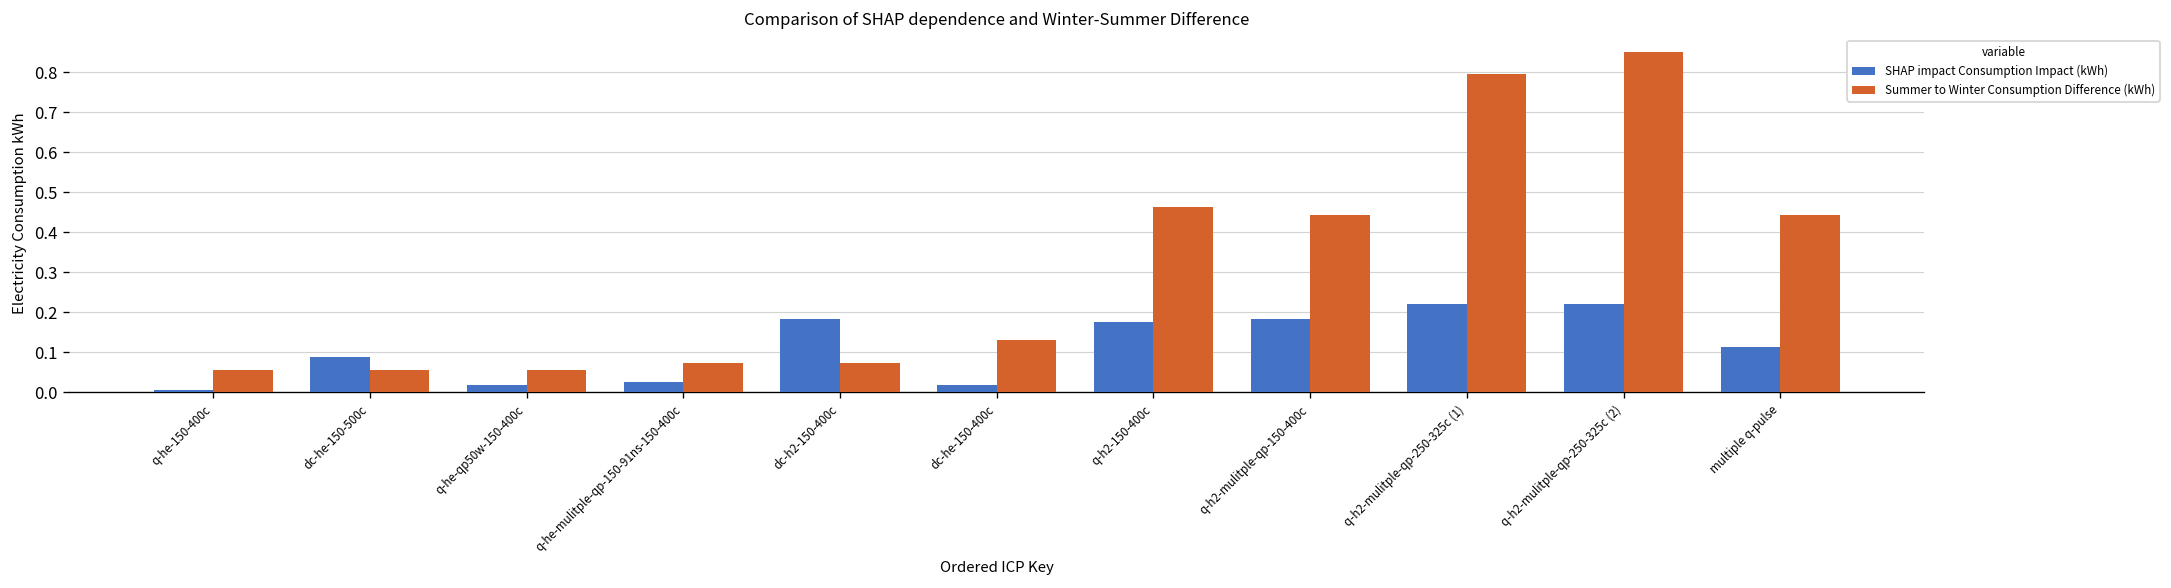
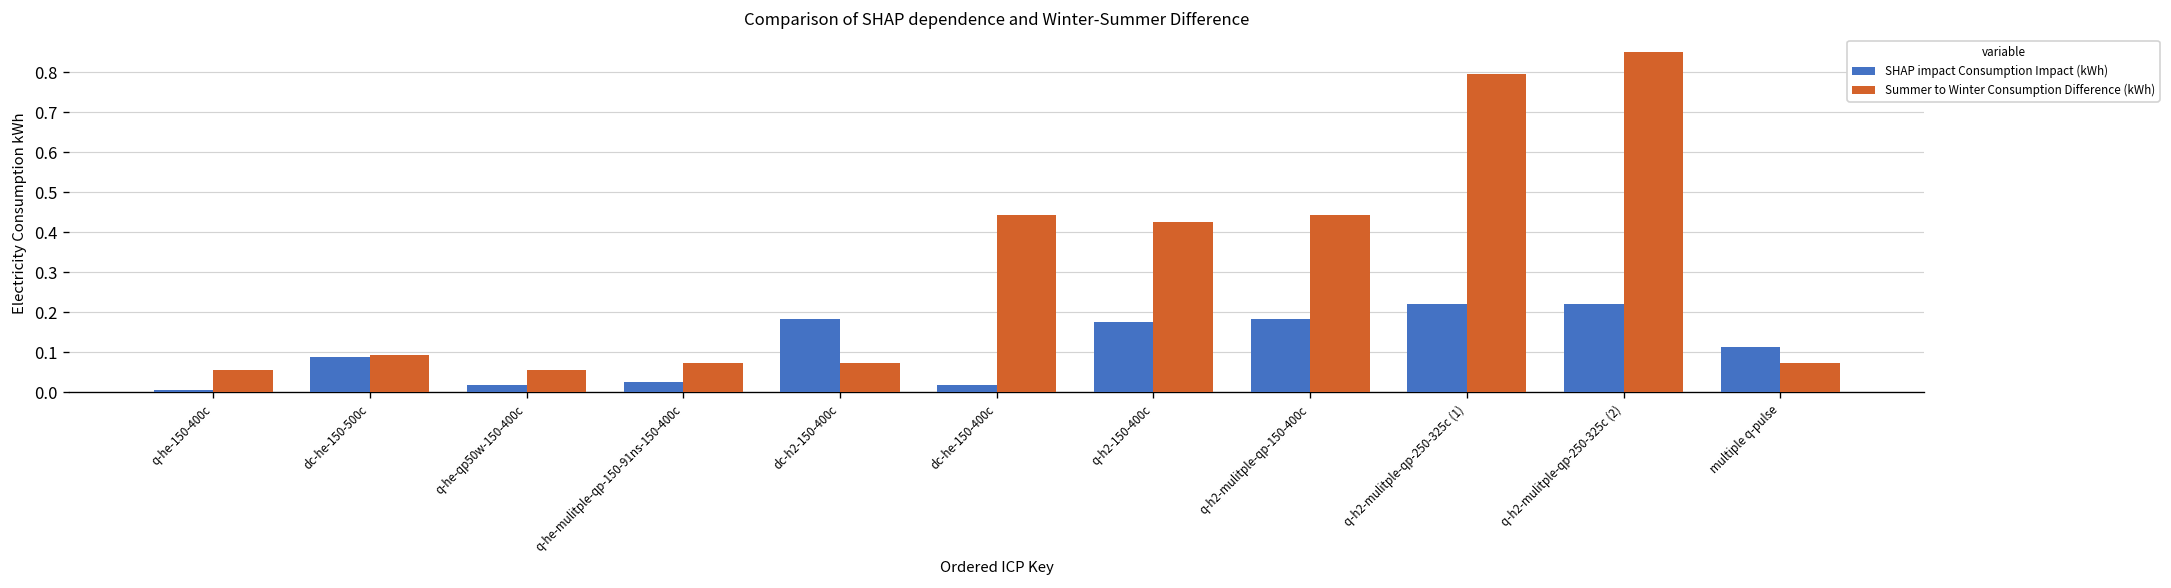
  {
    "SHAP impact Consumption Impact (kWh)": {
      "dc-he-150-500c": 0.09,
      "q-he-qp50w-150-400c": 0.02,
      "q-he-mulitple-qp-150-91ns-150-400c": 0.03,
      "dc-h2-150-400c": 0.18,
      "dc-he-150-400c": 0.02,
      "q-h2-150-400c": 0.18,
      "q-h2-mulitple-qp-150-400c": 0.18,
      "q-h2-mulitple-qp-250-325c (1)": 0.22,
      "q-h2-mulitple-qp-250-325c (2)": 0.22,
      "multiple q-pulse": 0.11
    },
    "Summer to Winter Consumption Difference (kWh)": {
      "q-he-150-400c": 0.06,
-     "dc-he-150-500c": 0.06,
+     "dc-he-150-500c": 0.09,
      "q-he-qp50w-150-400c": 0.06,
      "q-he-mulitple-qp-150-91ns-150-400c": 0.07,
      "dc-h2-150-400c": 0.07,
-     "dc-he-150-400c": 0.13,
-     "q-h2-150-400c": 0.46,
+     "dc-he-150-400c": 0.44,
+     "q-h2-150-400c": 0.43,
      "q-h2-mulitple-qp-150-400c": 0.44,
      "q-h2-mulitple-qp-250-325c (1)": 0.79,
      "q-h2-mulitple-qp-250-325c (2)": 0.85,
-     "multiple q-pulse": 0.44
+     "multiple q-pulse": 0.07
    }
  }
